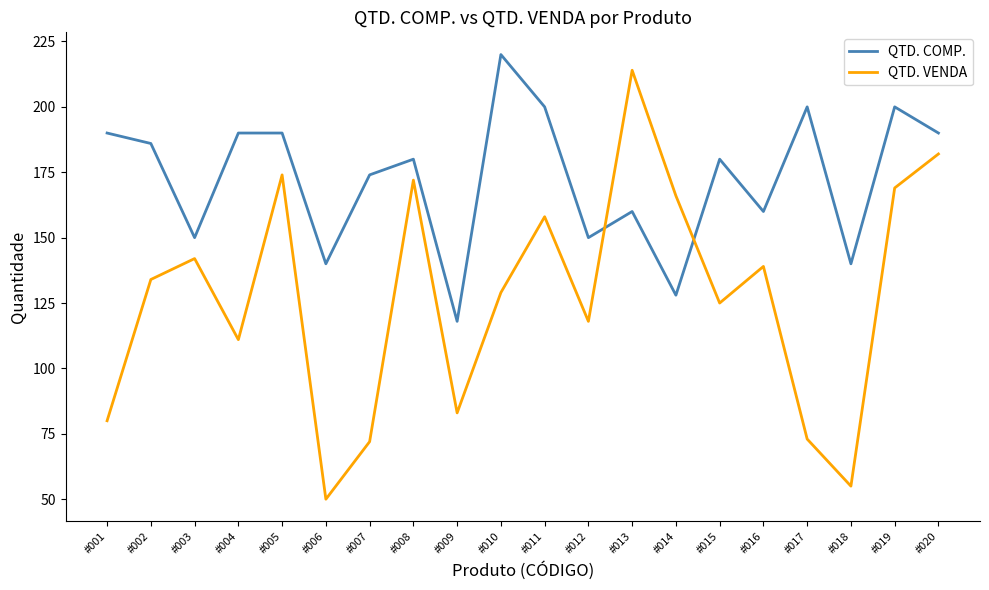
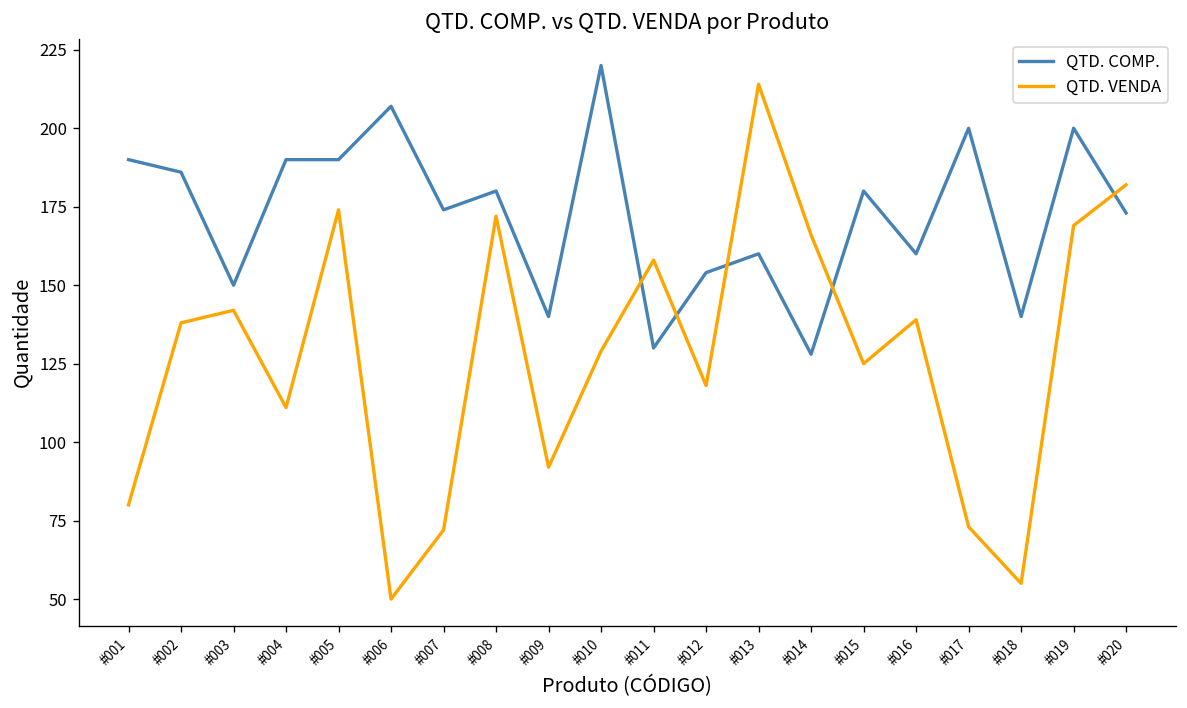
  {
    "QTD. COMP.": {
      "#001": 190,
      "#002": 186,
      "#003": 150,
      "#004": 190,
      "#005": 190,
-     "#006": 140,
+     "#006": 207,
      "#007": 174,
      "#008": 180,
-     "#009": 118,
+     "#009": 140,
      "#010": 220,
-     "#011": 200,
-     "#012": 150,
+     "#011": 130,
+     "#012": 154,
      "#013": 160,
      "#014": 128,
      "#015": 180,
      "#016": 160,
      "#017": 200,
      "#018": 140,
      "#019": 200,
-     "#020": 190
+     "#020": 173
    },
    "QTD. VENDA": {
      "#001": 80,
-     "#002": 134,
+     "#002": 138,
      "#003": 142,
      "#004": 111,
      "#005": 174,
      "#006": 50,
      "#007": 72,
      "#008": 172,
-     "#009": 83,
+     "#009": 92,
      "#010": 129,
      "#011": 158,
      "#012": 118,
      "#013": 214,
      "#014": 166,
      "#015": 125,
      "#016": 139,
      "#017": 73,
      "#018": 55,
      "#019": 169,
      "#020": 182
    }
  }
